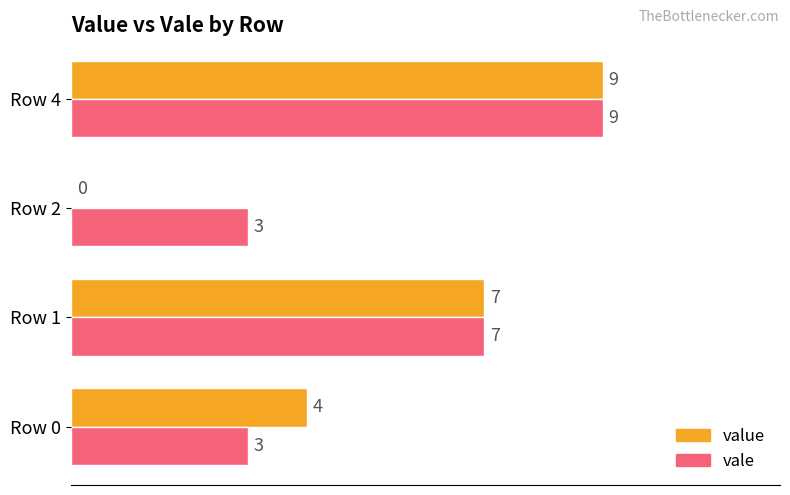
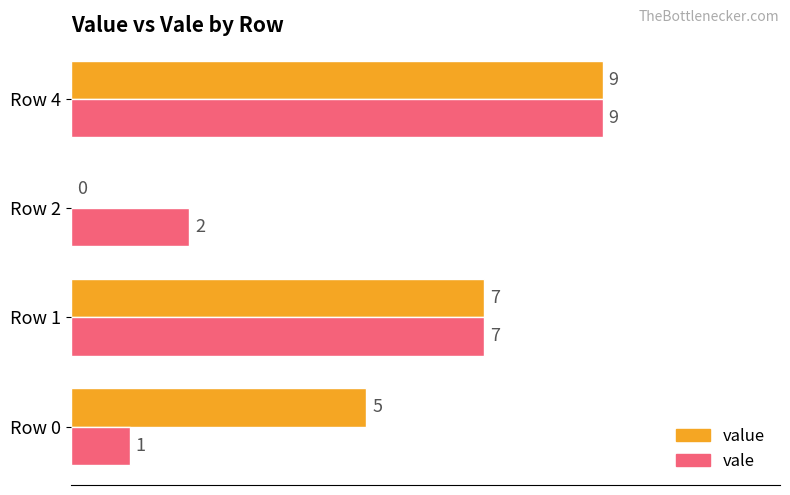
  {
    "value": {
      "Row 4": 9,
      "Row 2": 0,
      "Row 1": 7,
-     "Row 0": 4
+     "Row 0": 5
    },
    "vale": {
      "Row 4": 9,
-     "Row 2": 3,
+     "Row 2": 2,
      "Row 1": 7,
-     "Row 0": 3
+     "Row 0": 1
    }
  }
